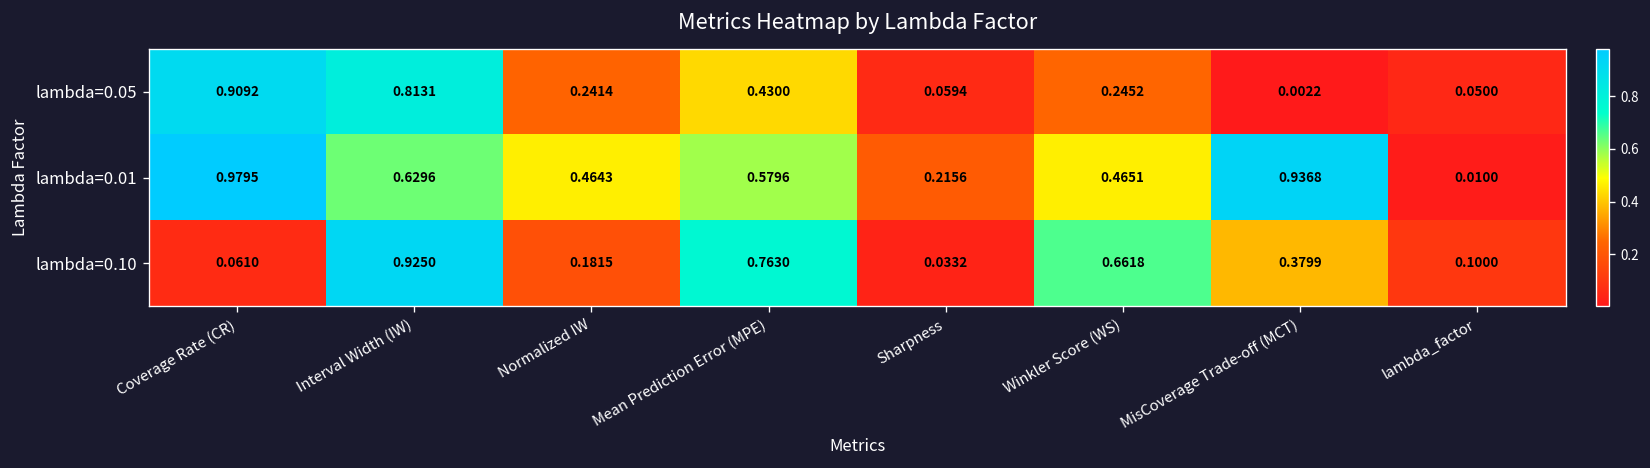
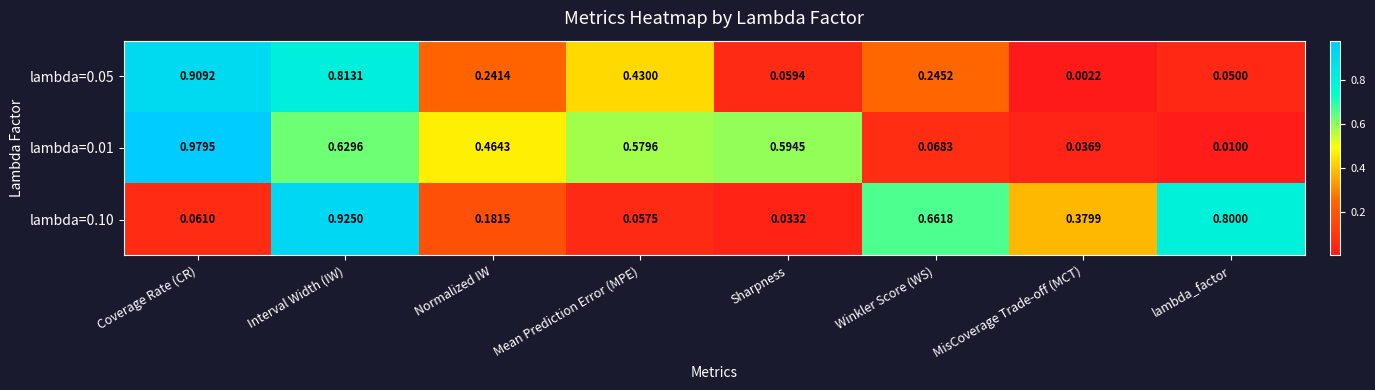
  {
    "lambda=0.05": {
      "Coverage Rate (CR)": 0.9092,
      "Interval Width (IW)": 0.8131,
      "Normalized IW": 0.2414,
      "Mean Prediction Error (MPE)": 0.4300,
      "Sharpness": 0.0594,
      "Winkler Score (WS)": 0.2452,
      "MisCoverage Trade-off (MCT)": 0.0022,
      "lambda_factor": 0.0500
    },
    "lambda=0.01": {
      "Coverage Rate (CR)": 0.9795,
      "Interval Width (IW)": 0.6296,
      "Normalized IW": 0.4643,
      "Mean Prediction Error (MPE)": 0.5796,
-     "Sharpness": 0.2156,
-     "Winkler Score (WS)": 0.4651,
-     "MisCoverage Trade-off (MCT)": 0.9368,
+     "Sharpness": 0.5945,
+     "Winkler Score (WS)": 0.0683,
+     "MisCoverage Trade-off (MCT)": 0.0369,
      "lambda_factor": 0.0100
    },
    "lambda=0.10": {
      "Coverage Rate (CR)": 0.0610,
      "Interval Width (IW)": 0.9250,
      "Normalized IW": 0.1815,
-     "Mean Prediction Error (MPE)": 0.7630,
+     "Mean Prediction Error (MPE)": 0.0575,
      "Sharpness": 0.0332,
      "Winkler Score (WS)": 0.6618,
      "MisCoverage Trade-off (MCT)": 0.3799,
-     "lambda_factor": 0.1000
+     "lambda_factor": 0.8000
    }
  }
